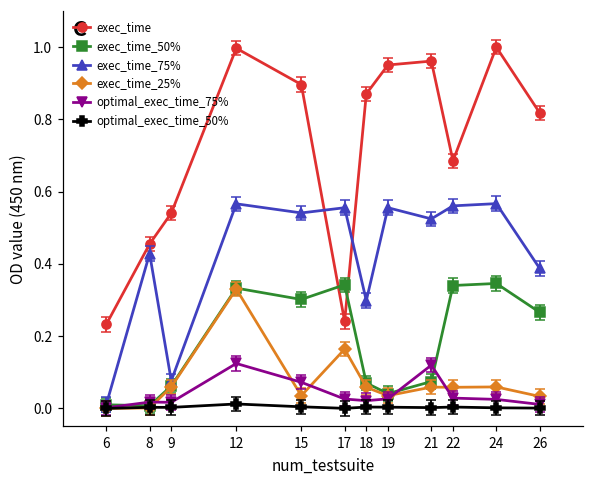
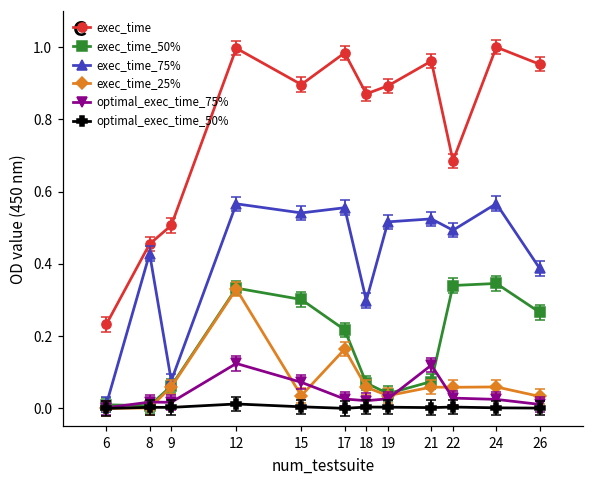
  {
    "exec_time": {
      "6": 0.23,
-     "9": 0.54,
+     "9": 0.51,
      "12": 1.00,
      "15": 0.90,
-     "17": 0.24,
+     "17": 0.98,
      "18": 0.87,
-     "19": 0.95,
+     "19": 0.89,
      "21": 0.96,
      "22": 0.69,
      "24": 1.00,
-     "26": 0.82
+     "26": 0.95
    },
    "exec_time_50%": {
      "15": 0.30,
-     "17": 0.34,
+     "17": 0.22,
      "18": 0.07,
      "22": 0.34,
      "24": 0.35,
      "26": 0.27
    },
    "exec_time_75%": {
      "12": 0.57,
      "15": 0.54,
      "17": 0.56,
      "18": 0.30,
-     "19": 0.56,
+     "19": 0.52,
      "21": 0.52,
-     "22": 0.56,
+     "22": 0.49,
      "24": 0.57,
      "26": 0.39
    },
    "exec_time_25%": {
      "15": 0.04,
      "17": 0.16,
      "18": 0.06,
      "22": 0.06,
      "24": 0.06
    },
    "optimal_exec_time_75%": {
      "12": 0.12,
      "15": 0.07,
      "21": 0.12
    },
    "optimal_exec_time_50%": {
      "12": 0.01,
      "15": 0.00,
      "21": 0.00,
      "26": 0.00
    }
  }
